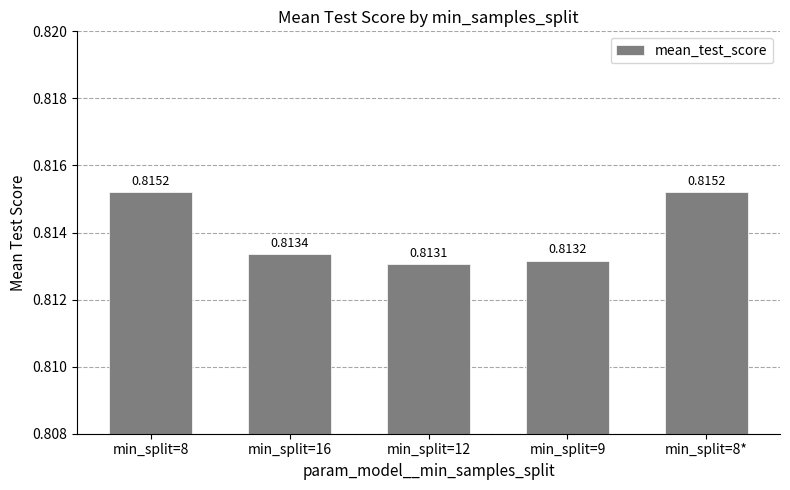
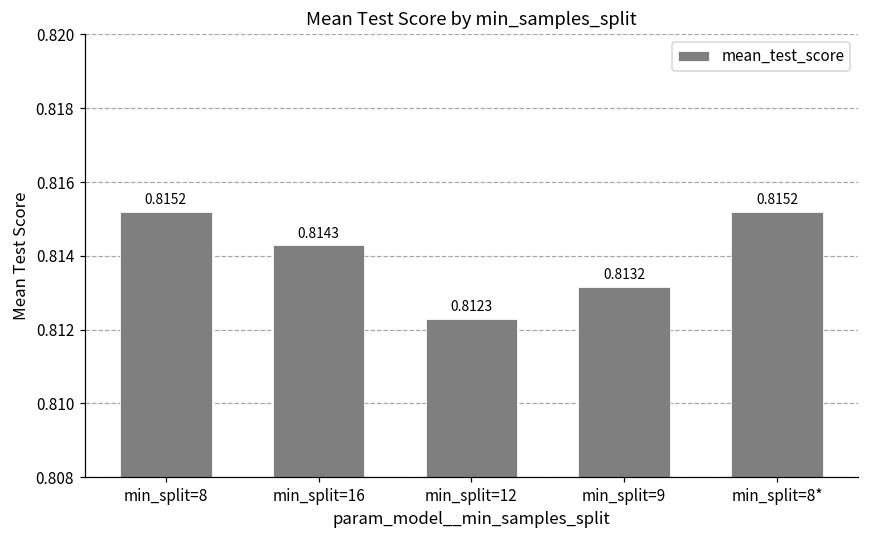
  {
    "min_split=8": 0.8152,
-   "min_split=16": 0.8134,
-   "min_split=12": 0.8131,
+   "min_split=16": 0.8143,
+   "min_split=12": 0.8123,
    "min_split=9": 0.8132,
    "min_split=8*": 0.8152
  }
